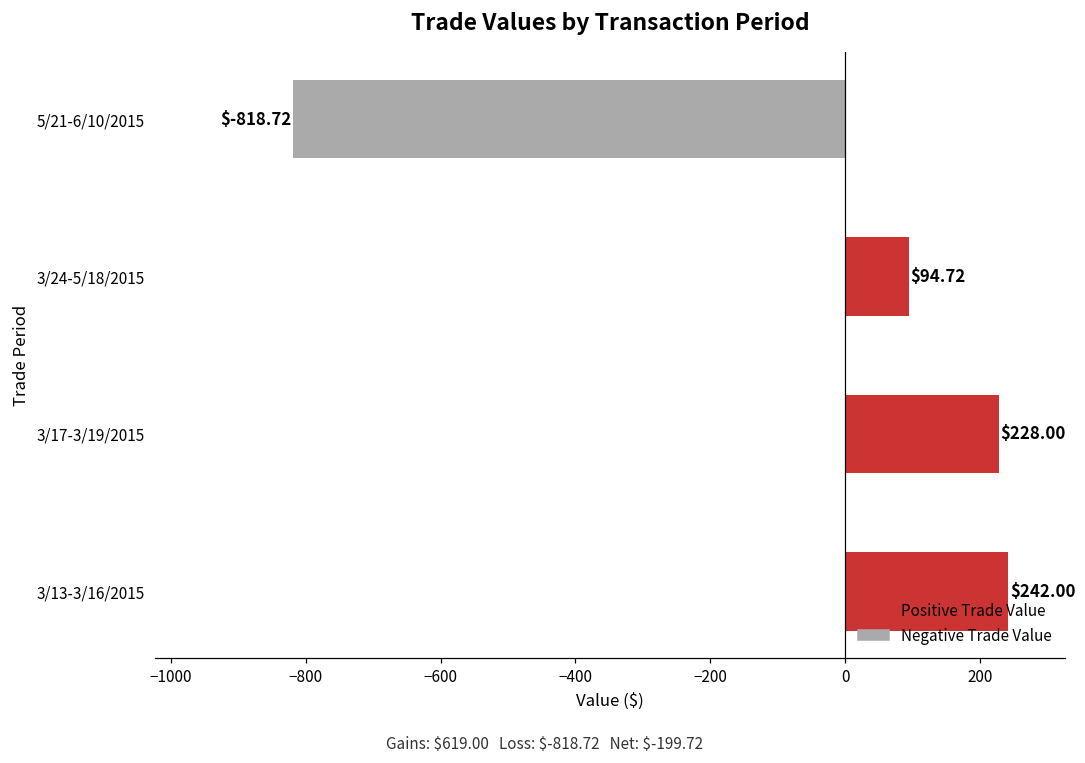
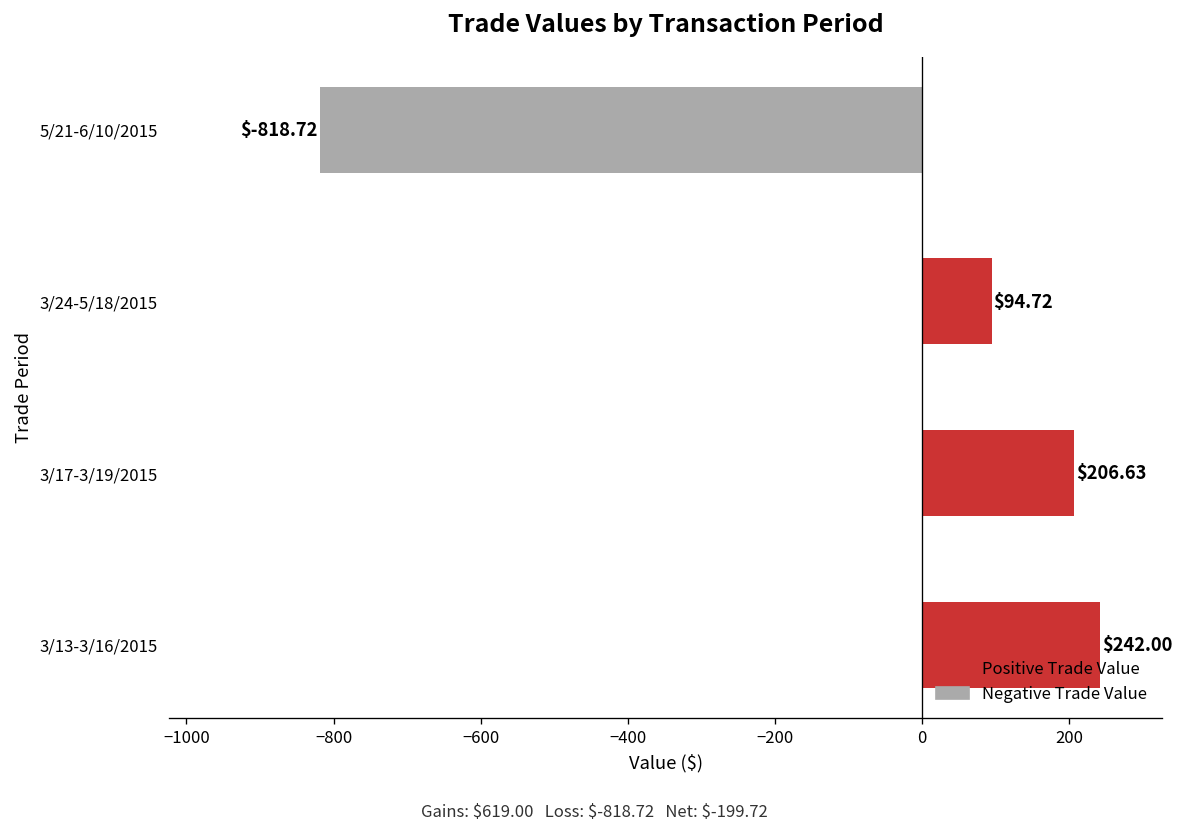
  {
    "5/21-6/10/2015": "$-818.72",
    "3/24-5/18/2015": "$94.72",
-   "3/17-3/19/2015": "$228.00",
+   "3/17-3/19/2015": "$206.63",
    "3/13-3/16/2015": "$242.00"
  }
